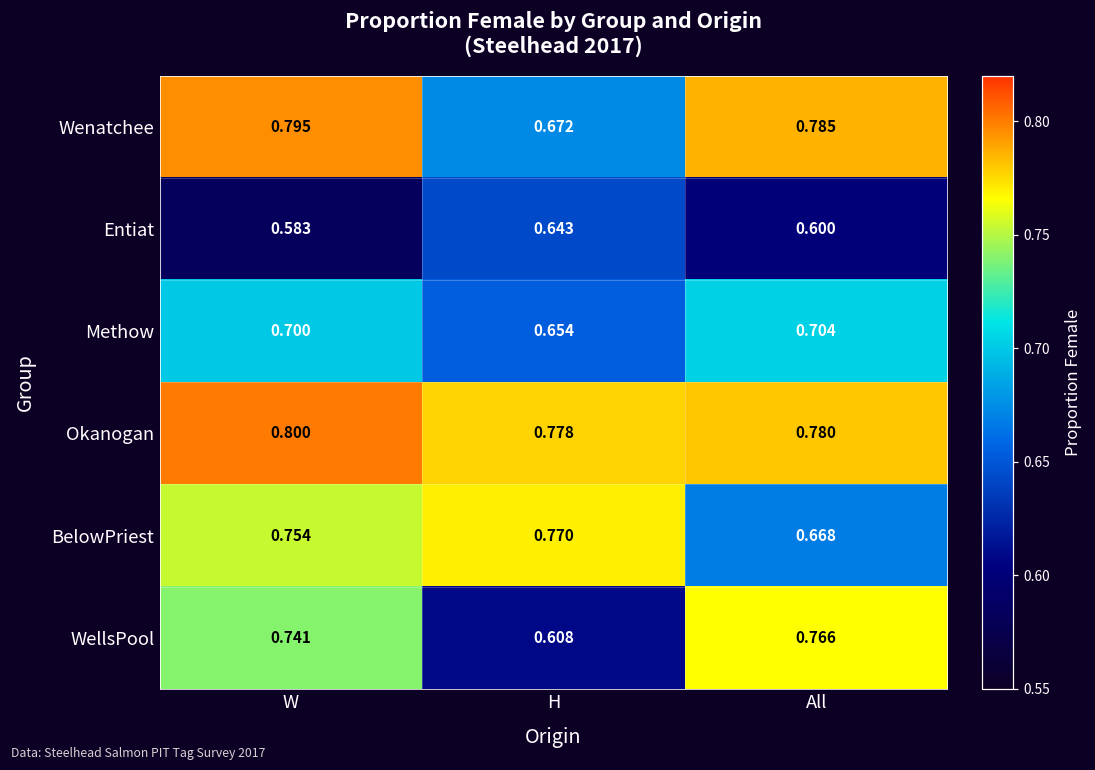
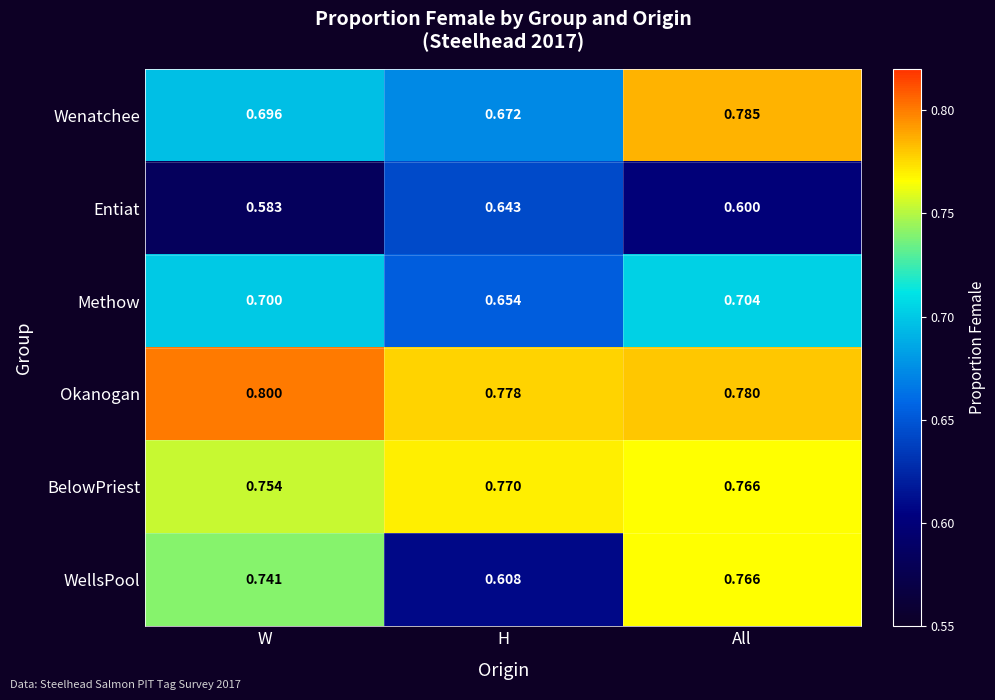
  {
    "Wenatchee": {
-     "W": 0.795,
+     "W": 0.696,
      "H": 0.672,
      "All": 0.785
    },
    "Entiat": {
      "W": 0.583,
      "H": 0.643,
      "All": 0.600
    },
    "Methow": {
      "W": 0.700,
      "H": 0.654,
      "All": 0.704
    },
    "Okanogan": {
      "W": 0.800,
      "H": 0.778,
      "All": 0.780
    },
    "BelowPriest": {
      "W": 0.754,
      "H": 0.770,
-     "All": 0.668
+     "All": 0.766
    },
    "WellsPool": {
      "W": 0.741,
      "H": 0.608,
      "All": 0.766
    }
  }
